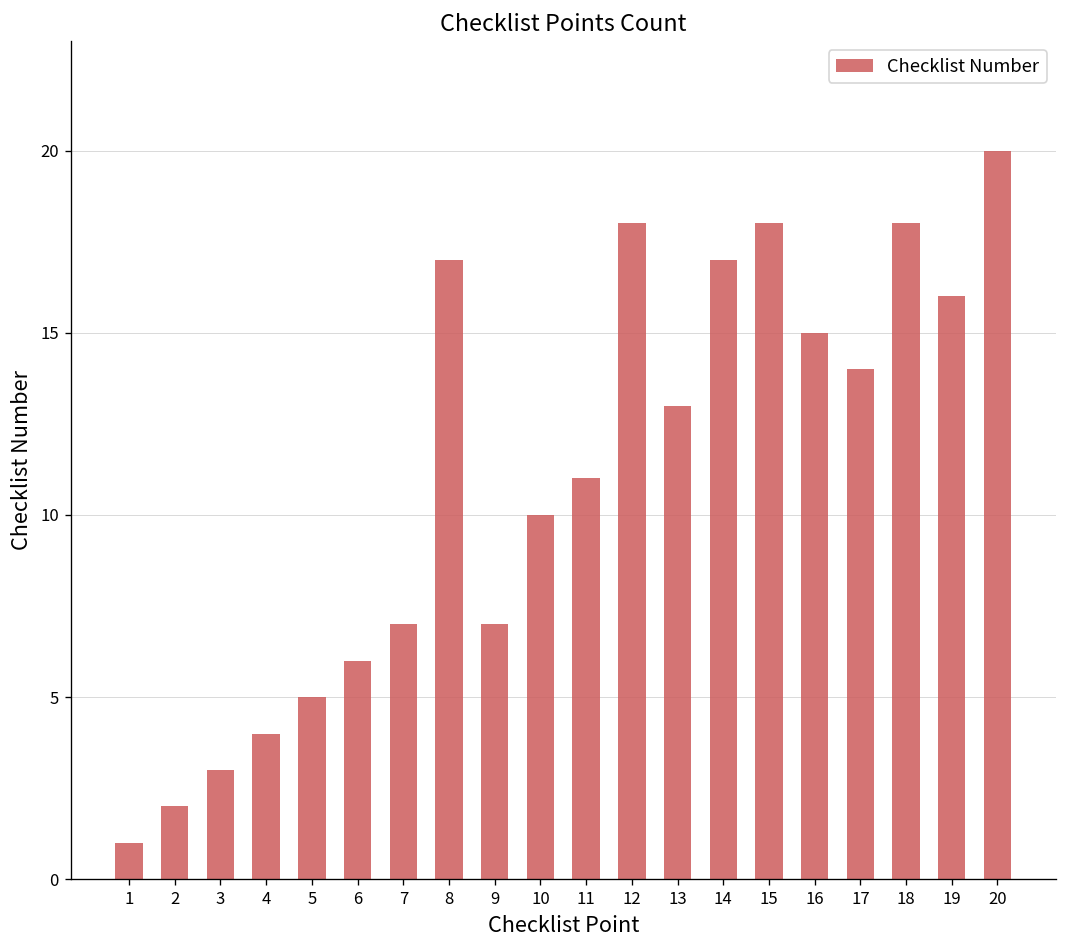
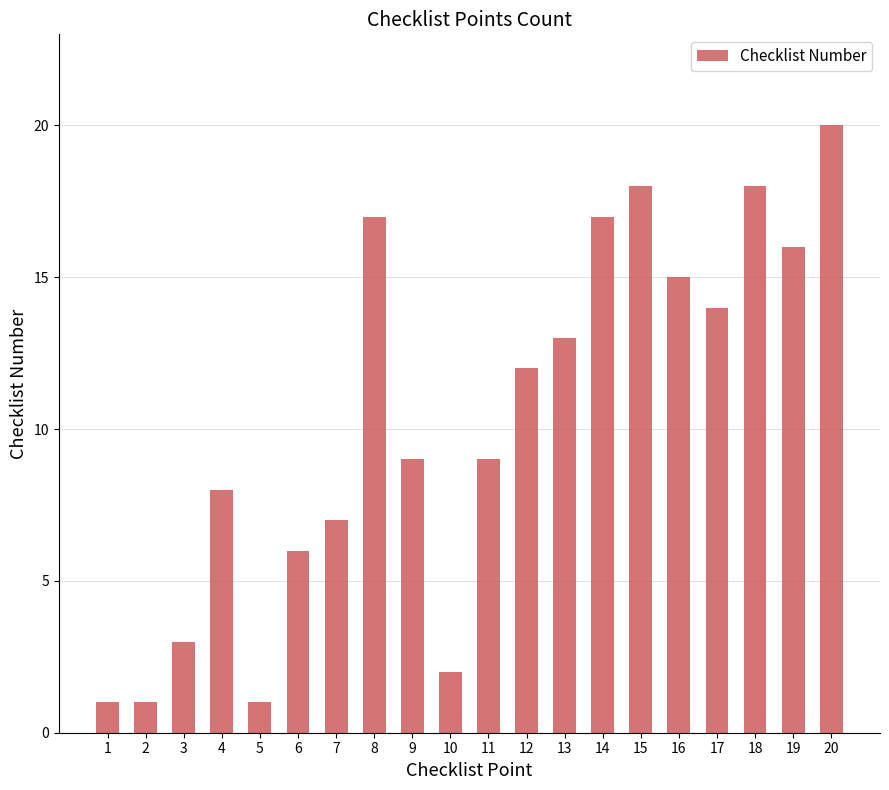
  {
    "1": 1,
-   "2": 2,
+   "2": 1,
    "3": 3,
-   "4": 4,
-   "5": 5,
+   "4": 8,
+   "5": 1,
    "6": 6,
    "7": 7,
    "8": 17,
-   "9": 7,
-   "10": 10,
-   "11": 11,
-   "12": 18,
+   "9": 9,
+   "10": 2,
+   "11": 9,
+   "12": 12,
    "13": 13,
    "14": 17,
    "15": 18,
    "16": 15,
    "17": 14,
    "18": 18,
    "19": 16,
    "20": 20
  }
